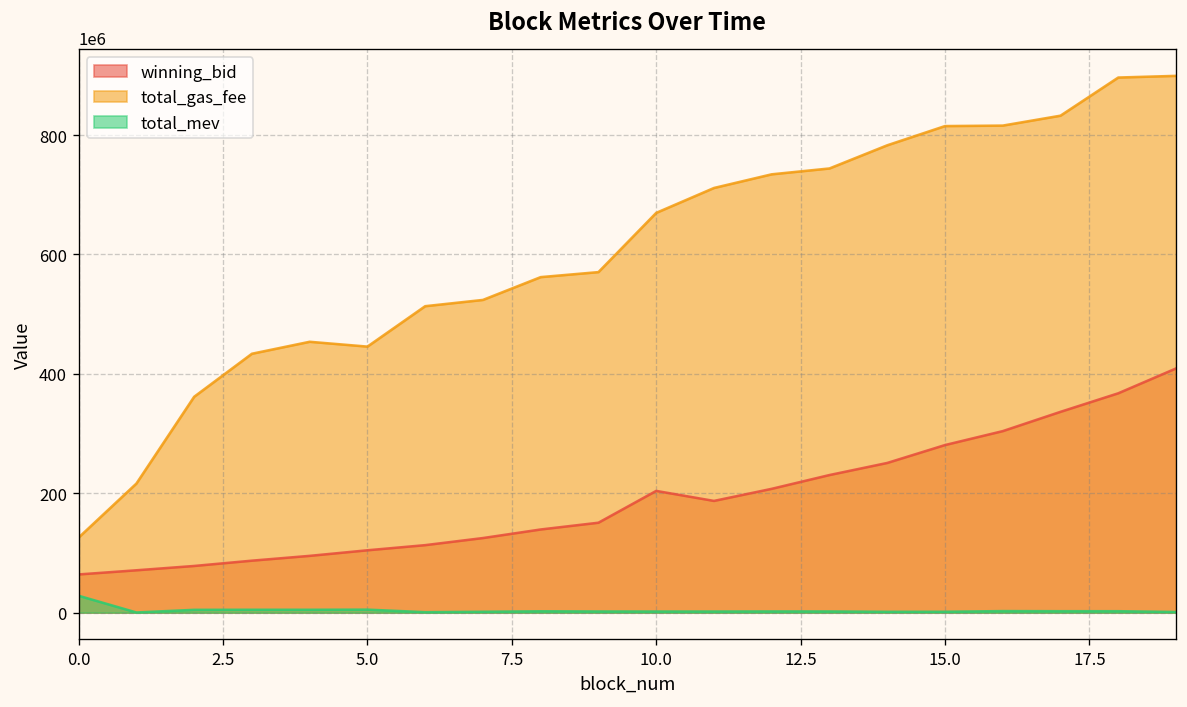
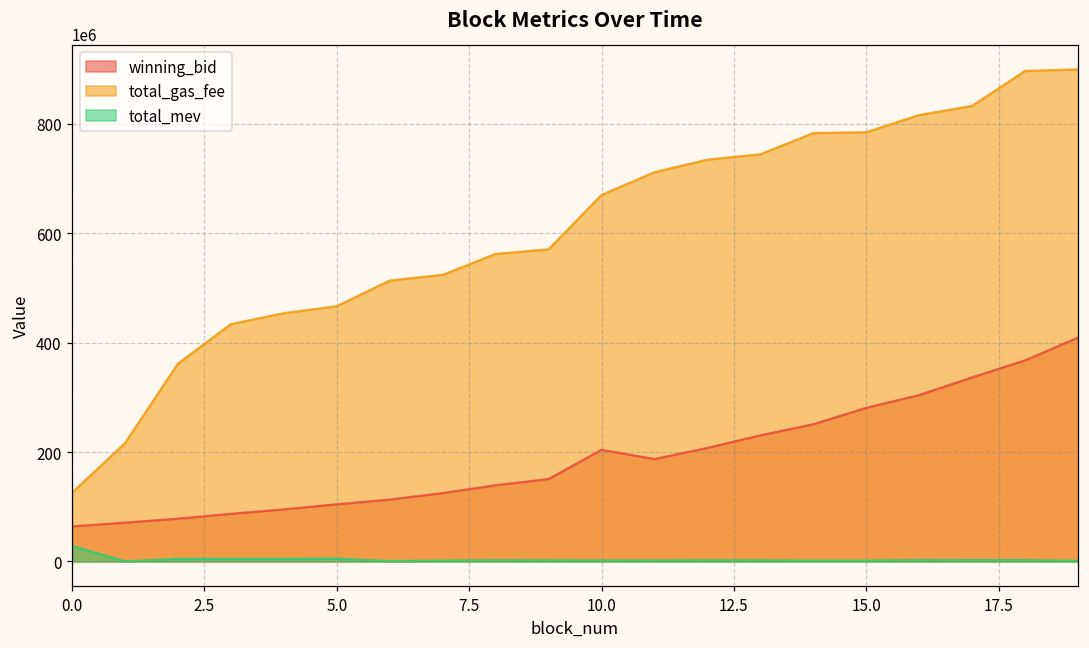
  {
    "winning_bid": {
      "0.0": 60000000,
      "5.0": 100000000,
      "10.0": 200000000,
      "15.0": 280000000
    },
    "total_gas_fee": {
      "0.0": 130000000,
-     "5.0": 450000000,
+     "5.0": 470000000,
      "10.0": 670000000,
-     "15.0": 810000000
+     "15.0": 780000000
    },
    "total_mev": {
      "0.0": 30000000,
      "5.0": 10000000,
      "10.0": 0,
      "15.0": 0
    }
  }
